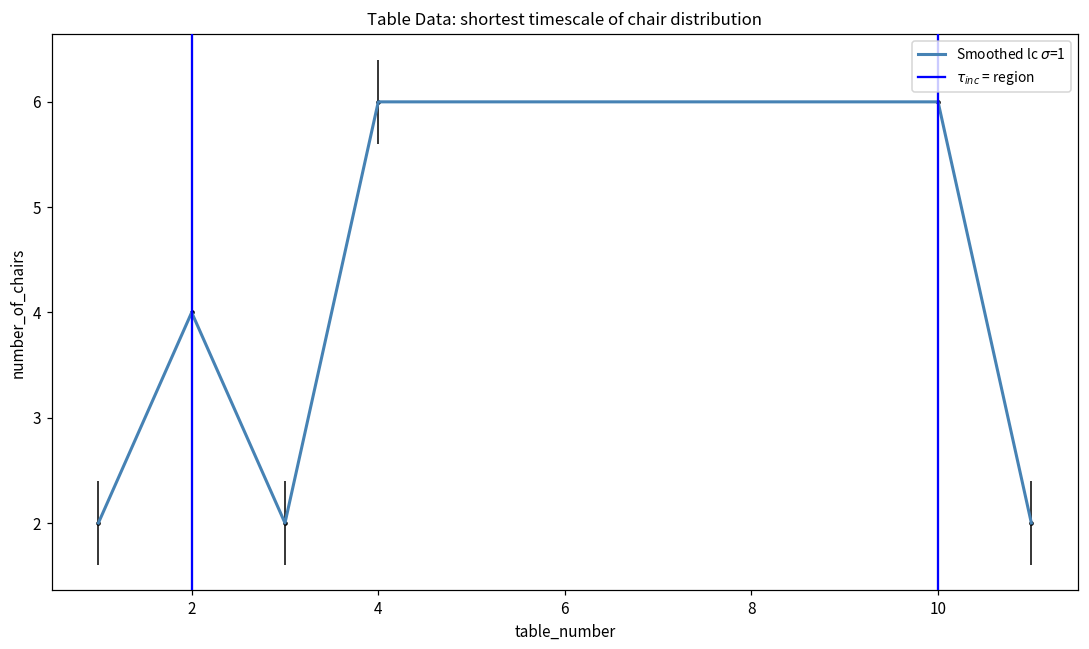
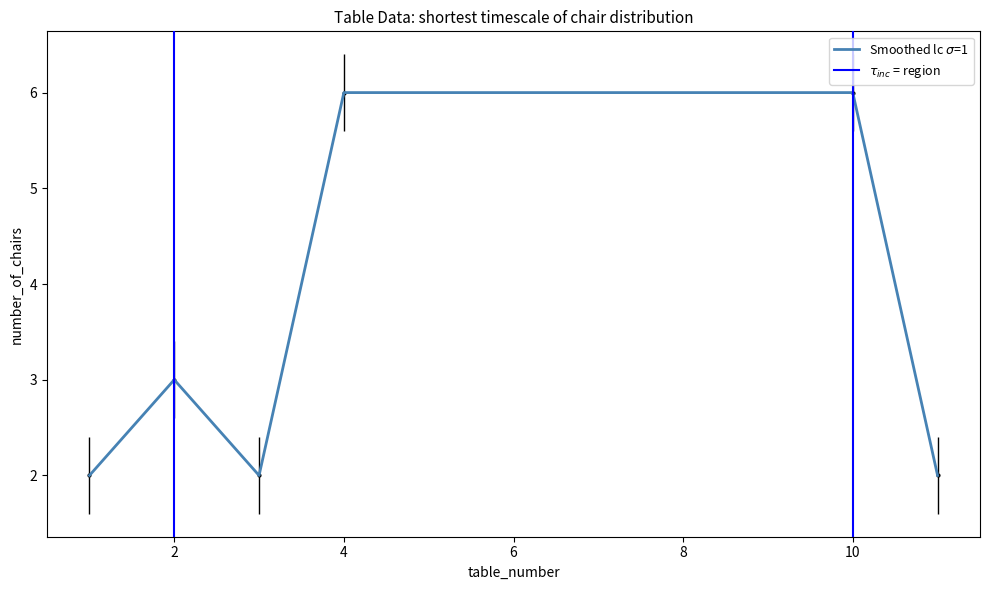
  {
-   "2": 4,
+   "2": 3,
    "4": 6,
    "10": 6
  }
